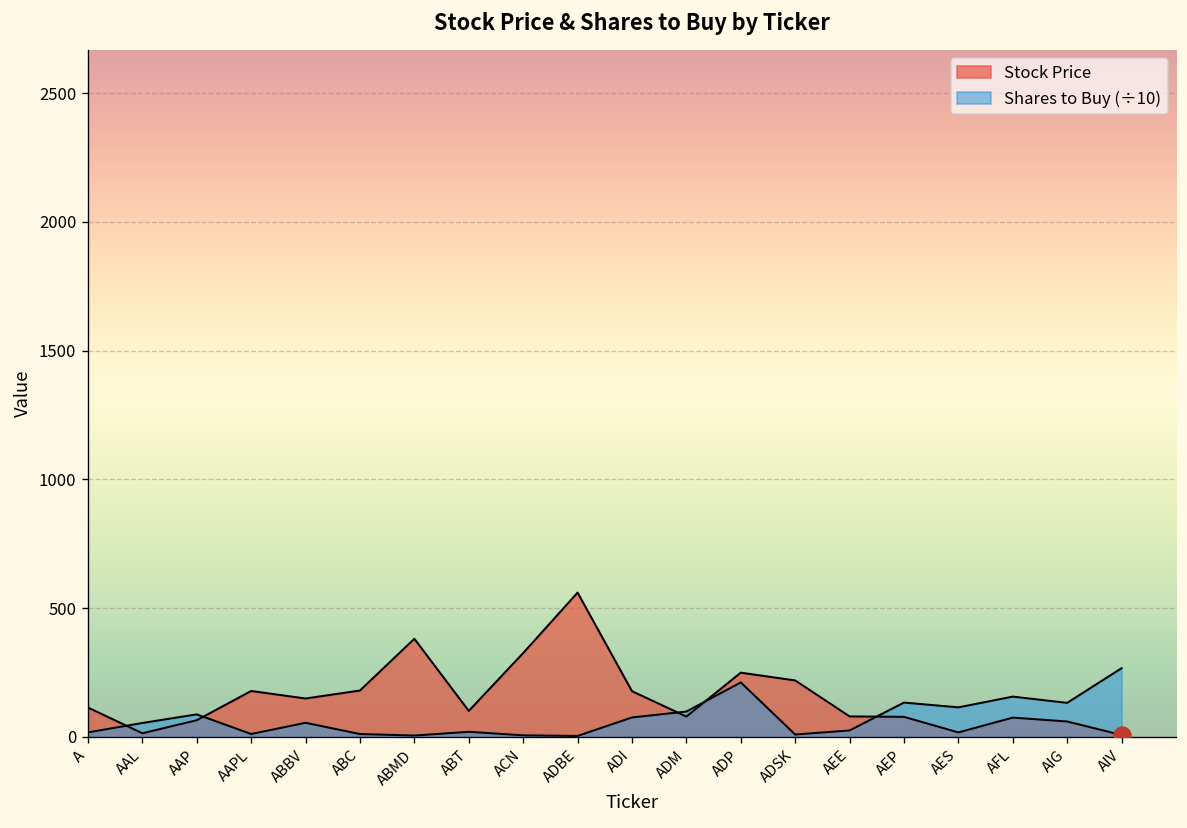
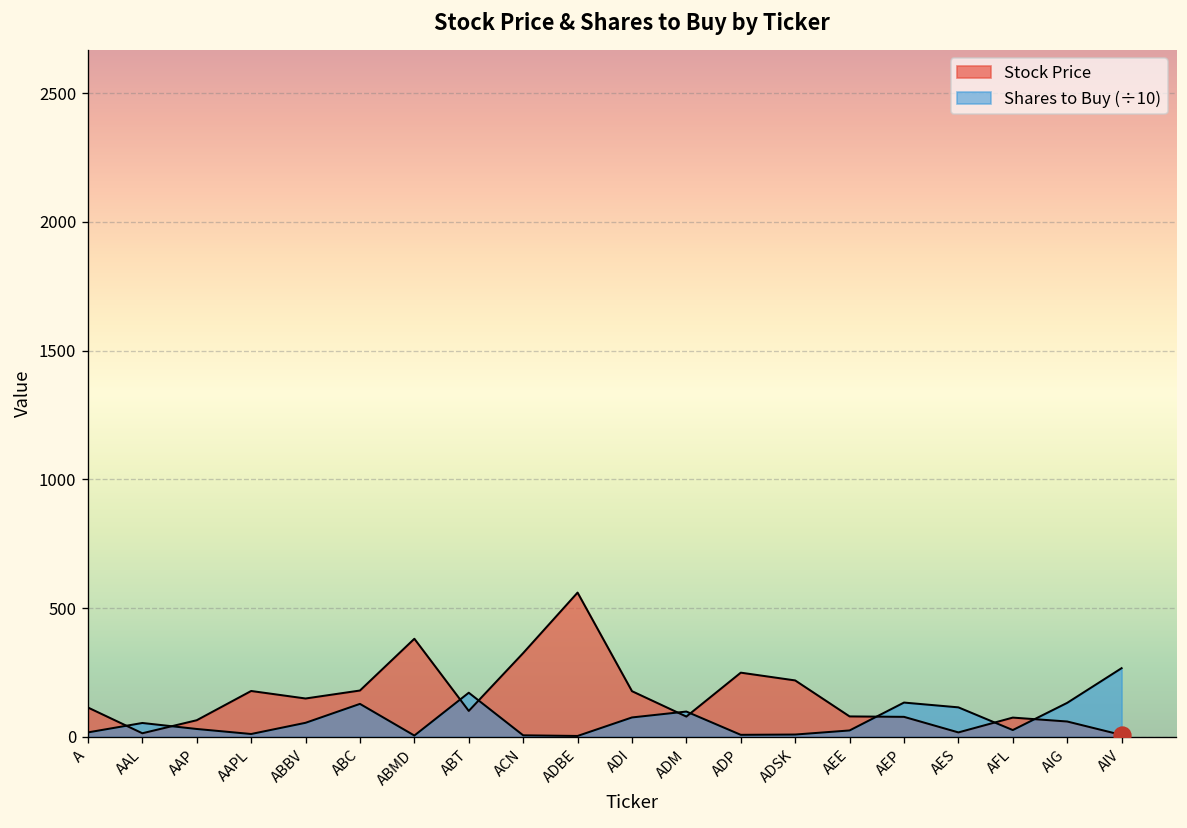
  {
    "Shares to Buy (÷10)": {
      "A": 20,
      "AAL": 50,
-     "AAP": 90,
+     "AAP": 30,
      "AAPL": 10,
      "ABBV": 50,
-     "ABC": 10,
+     "ABC": 130,
      "ABMD": 10,
-     "ABT": 20,
+     "ABT": 170,
      "ACN": 10,
      "ADBE": 0,
      "ADI": 80,
      "ADM": 100,
-     "ADP": 210,
+     "ADP": 10,
      "ADSK": 10,
      "AEE": 20,
      "AEP": 130,
      "AES": 110,
-     "AFL": 160,
+     "AFL": 30,
      "AIG": 130,
      "AIV": 270
    }
  }
